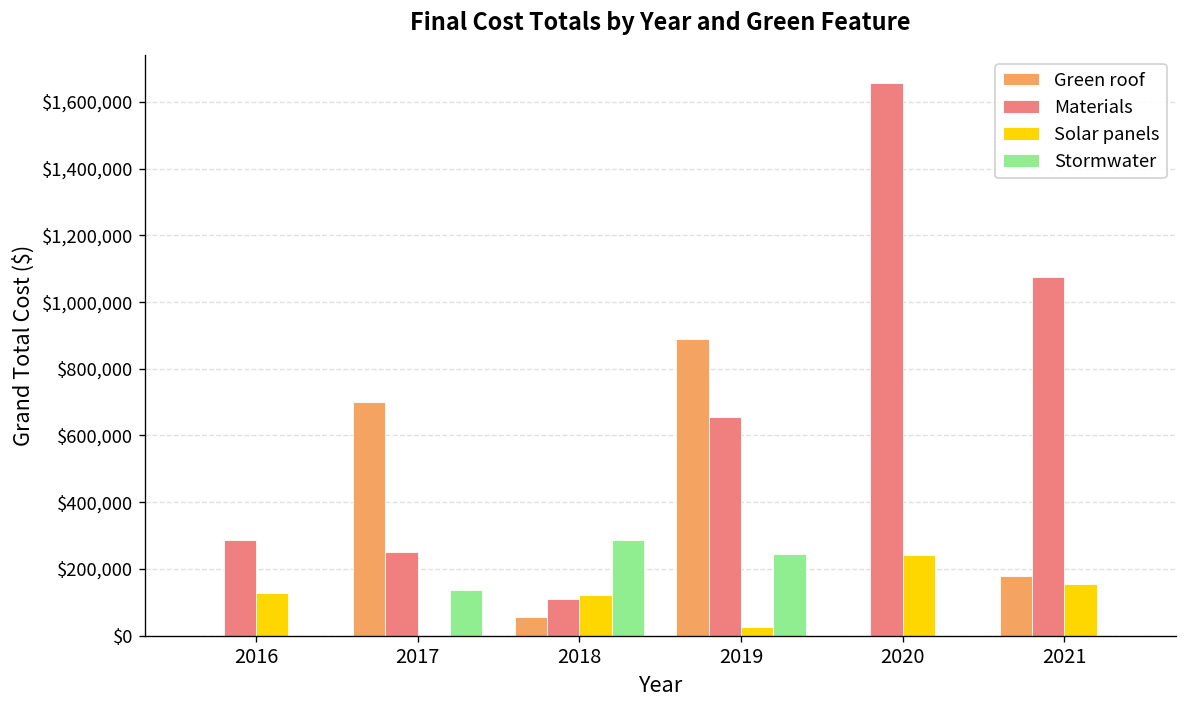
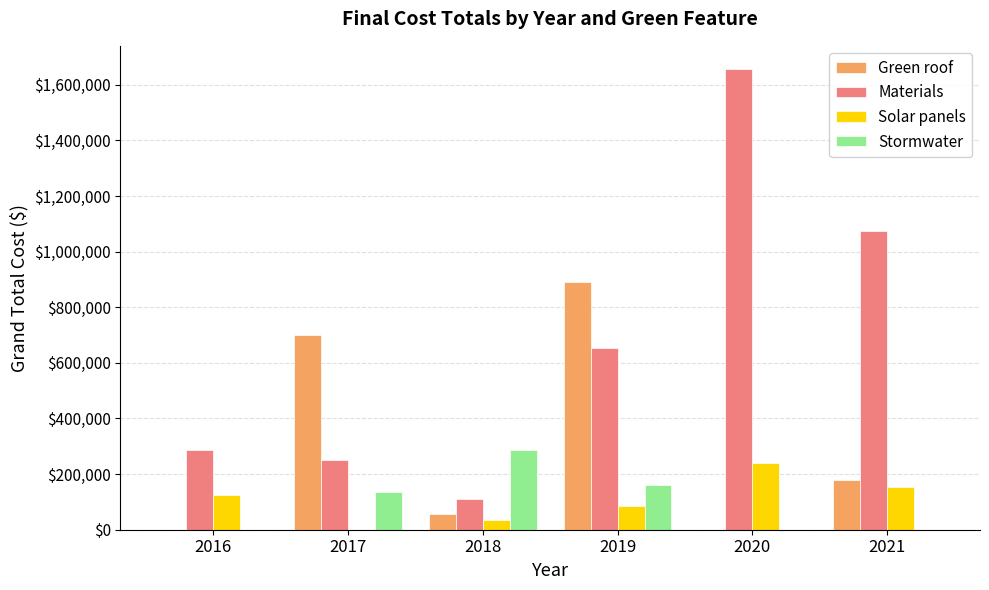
  {
    "Solar panels": {
      "2016": "$130,000",
      "2017": "$0",
-     "2018": "$120,000",
-     "2019": "$30,000",
+     "2018": "$30,000",
+     "2019": "$90,000",
      "2020": "$240,000",
      "2021": "$150,000"
    },
    "Stormwater": {
      "2016": "$0",
      "2017": "$140,000",
      "2018": "$290,000",
-     "2019": "$240,000",
+     "2019": "$160,000",
      "2020": "$0",
      "2021": "$0"
    }
  }
